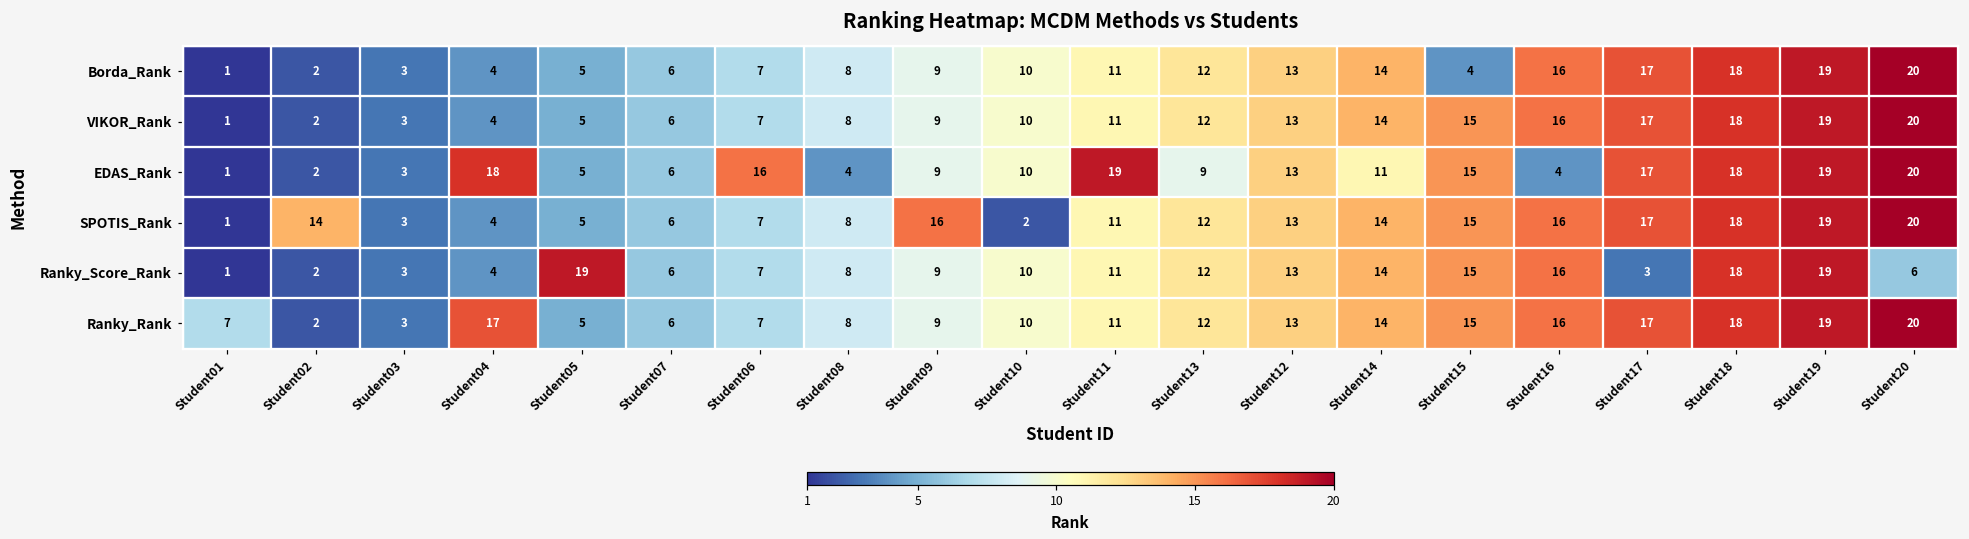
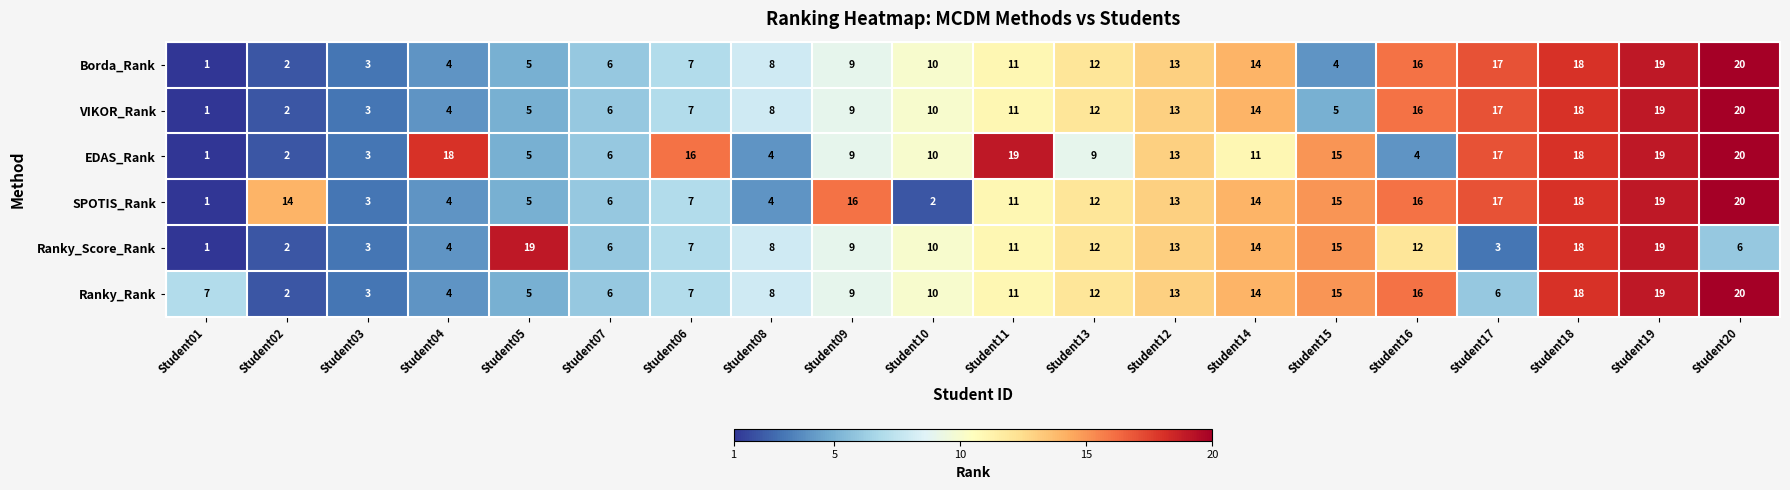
  {
    "Borda_Rank": {
      "Student01": 1,
      "Student02": 2,
      "Student03": 3,
      "Student04": 4,
      "Student05": 5,
      "Student07": 6,
      "Student06": 7,
      "Student08": 8,
      "Student09": 9,
      "Student10": 10,
      "Student11": 11,
      "Student13": 12,
      "Student12": 13,
      "Student14": 14,
      "Student15": 4,
      "Student16": 16,
      "Student17": 17,
      "Student18": 18,
      "Student19": 19,
      "Student20": 20
    },
    "VIKOR_Rank": {
      "Student01": 1,
      "Student02": 2,
      "Student03": 3,
      "Student04": 4,
      "Student05": 5,
      "Student07": 6,
      "Student06": 7,
      "Student08": 8,
      "Student09": 9,
      "Student10": 10,
      "Student11": 11,
      "Student13": 12,
      "Student12": 13,
      "Student14": 14,
-     "Student15": 15,
+     "Student15": 5,
      "Student16": 16,
      "Student17": 17,
      "Student18": 18,
      "Student19": 19,
      "Student20": 20
    },
    "EDAS_Rank": {
      "Student01": 1,
      "Student02": 2,
      "Student03": 3,
      "Student04": 18,
      "Student05": 5,
      "Student07": 6,
      "Student06": 16,
      "Student08": 4,
      "Student09": 9,
      "Student10": 10,
      "Student11": 19,
      "Student13": 9,
      "Student12": 13,
      "Student14": 11,
      "Student15": 15,
      "Student16": 4,
      "Student17": 17,
      "Student18": 18,
      "Student19": 19,
      "Student20": 20
    },
    "SPOTIS_Rank": {
      "Student01": 1,
      "Student02": 14,
      "Student03": 3,
      "Student04": 4,
      "Student05": 5,
      "Student07": 6,
      "Student06": 7,
-     "Student08": 8,
+     "Student08": 4,
      "Student09": 16,
      "Student10": 2,
      "Student11": 11,
      "Student13": 12,
      "Student12": 13,
      "Student14": 14,
      "Student15": 15,
      "Student16": 16,
      "Student17": 17,
      "Student18": 18,
      "Student19": 19,
      "Student20": 20
    },
    "Ranky_Score_Rank": {
      "Student01": 1,
      "Student02": 2,
      "Student03": 3,
      "Student04": 4,
      "Student05": 19,
      "Student07": 6,
      "Student06": 7,
      "Student08": 8,
      "Student09": 9,
      "Student10": 10,
      "Student11": 11,
      "Student13": 12,
      "Student12": 13,
      "Student14": 14,
      "Student15": 15,
-     "Student16": 16,
+     "Student16": 12,
      "Student17": 3,
      "Student18": 18,
      "Student19": 19,
      "Student20": 6
    },
    "Ranky_Rank": {
      "Student01": 7,
      "Student02": 2,
      "Student03": 3,
-     "Student04": 17,
+     "Student04": 4,
      "Student05": 5,
      "Student07": 6,
      "Student06": 7,
      "Student08": 8,
      "Student09": 9,
      "Student10": 10,
      "Student11": 11,
      "Student13": 12,
      "Student12": 13,
      "Student14": 14,
      "Student15": 15,
      "Student16": 16,
-     "Student17": 17,
+     "Student17": 6,
      "Student18": 18,
      "Student19": 19,
      "Student20": 20
    }
  }
